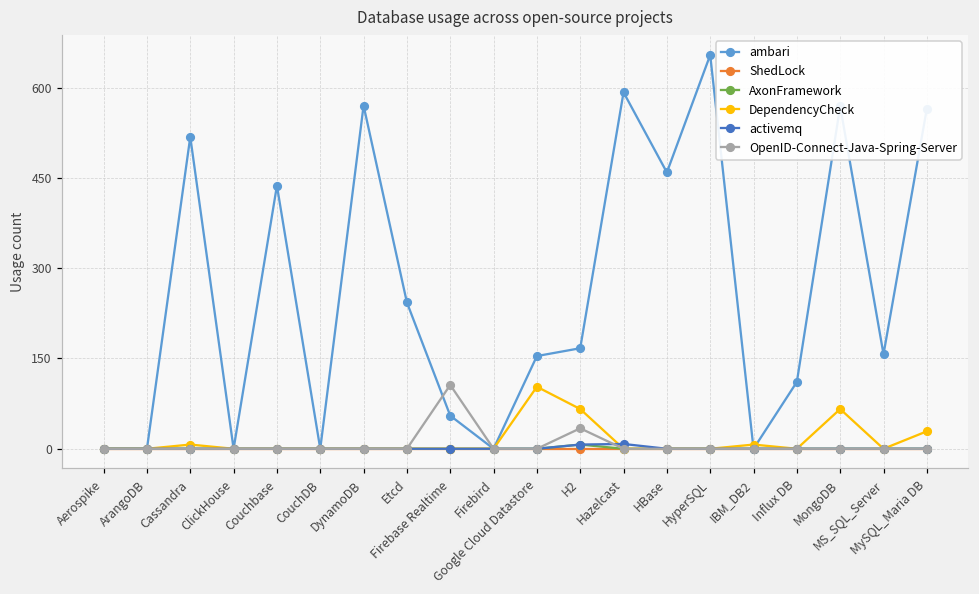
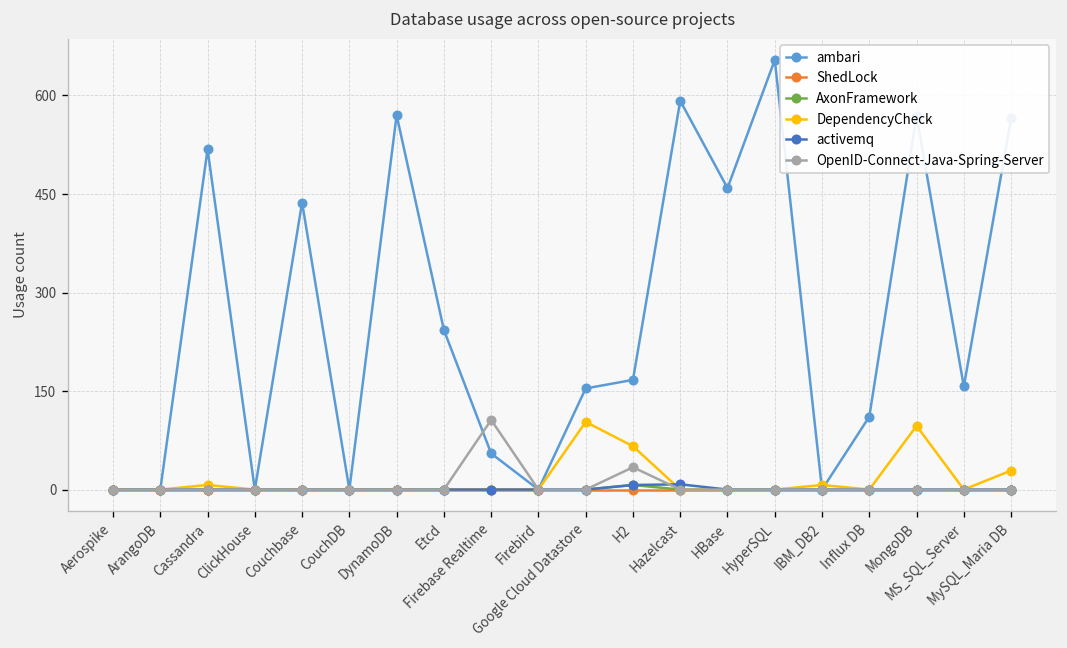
  {
    "ShedLock": {
      "H2": 0
    },
    "DependencyCheck": {
      "Cassandra": 10,
      "Google Cloud Datastore": 100,
      "H2": 70,
      "IBM_DB2": 10,
-     "MongoDB": 70,
+     "MongoDB": 100,
      "MySQL_Maria DB": 30
    },
    "OpenID-Connect-Java-Spring-Server": {
      "Firebase Realtime": 110,
      "H2": 30
    }
  }
